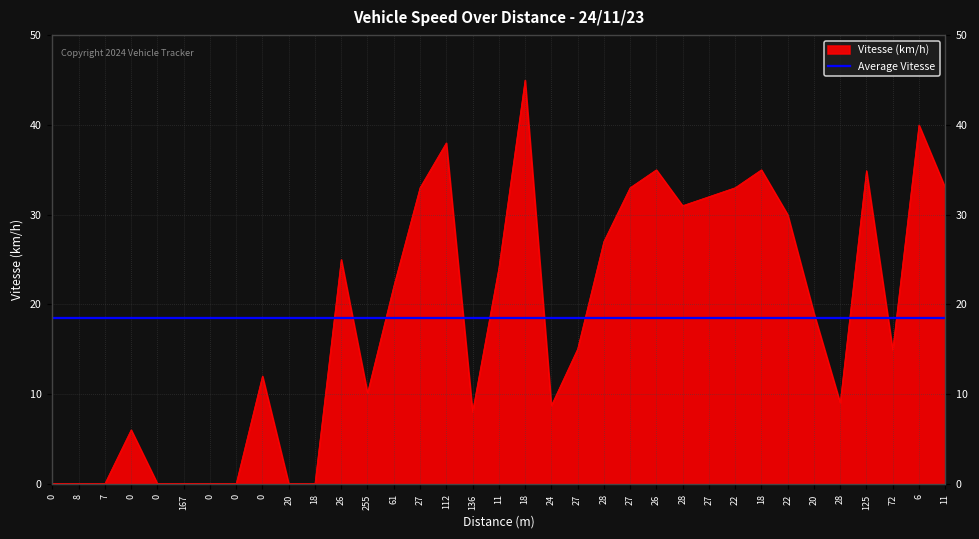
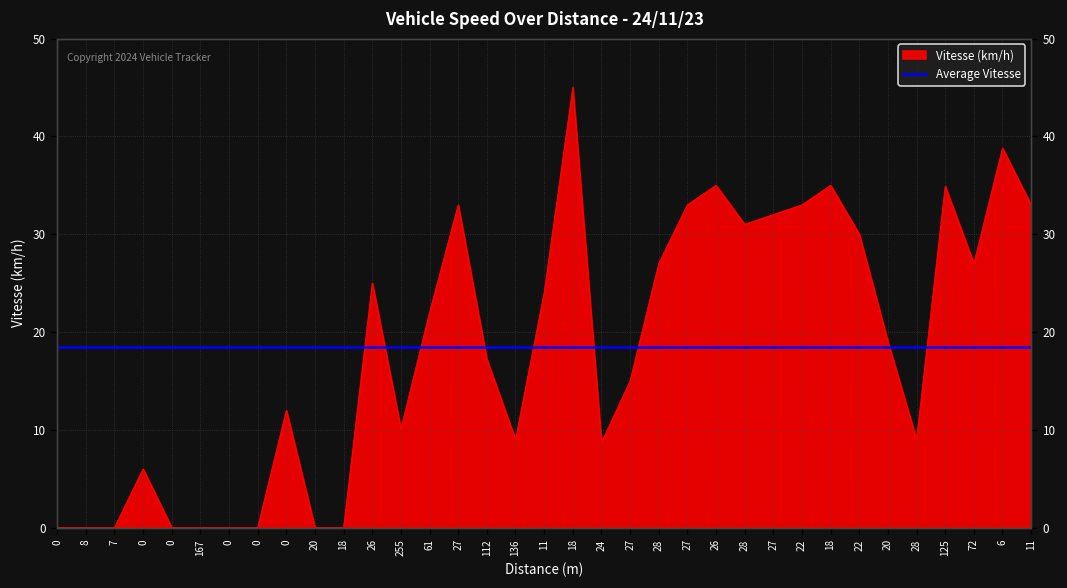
  {
    "Vitesse (km/h)": {
      "8": 0,
      "7": 0,
      "167": 0,
      "255": 10,
      "61": 22,
-     "112": 38,
-     "136": 8,
+     "112": 17,
+     "136": 9,
      "24": 9,
      "125": 35,
-     "72": 15,
-     "6": 40
+     "72": 27,
+     "6": 39
    },
    "Average Vitesse": {
      "8": 19,
      "7": 19,
      "167": 19,
      "255": 19,
      "61": 19,
      "112": 19,
      "136": 19,
      "24": 19,
      "125": 19,
      "72": 19,
      "6": 19
    }
  }
